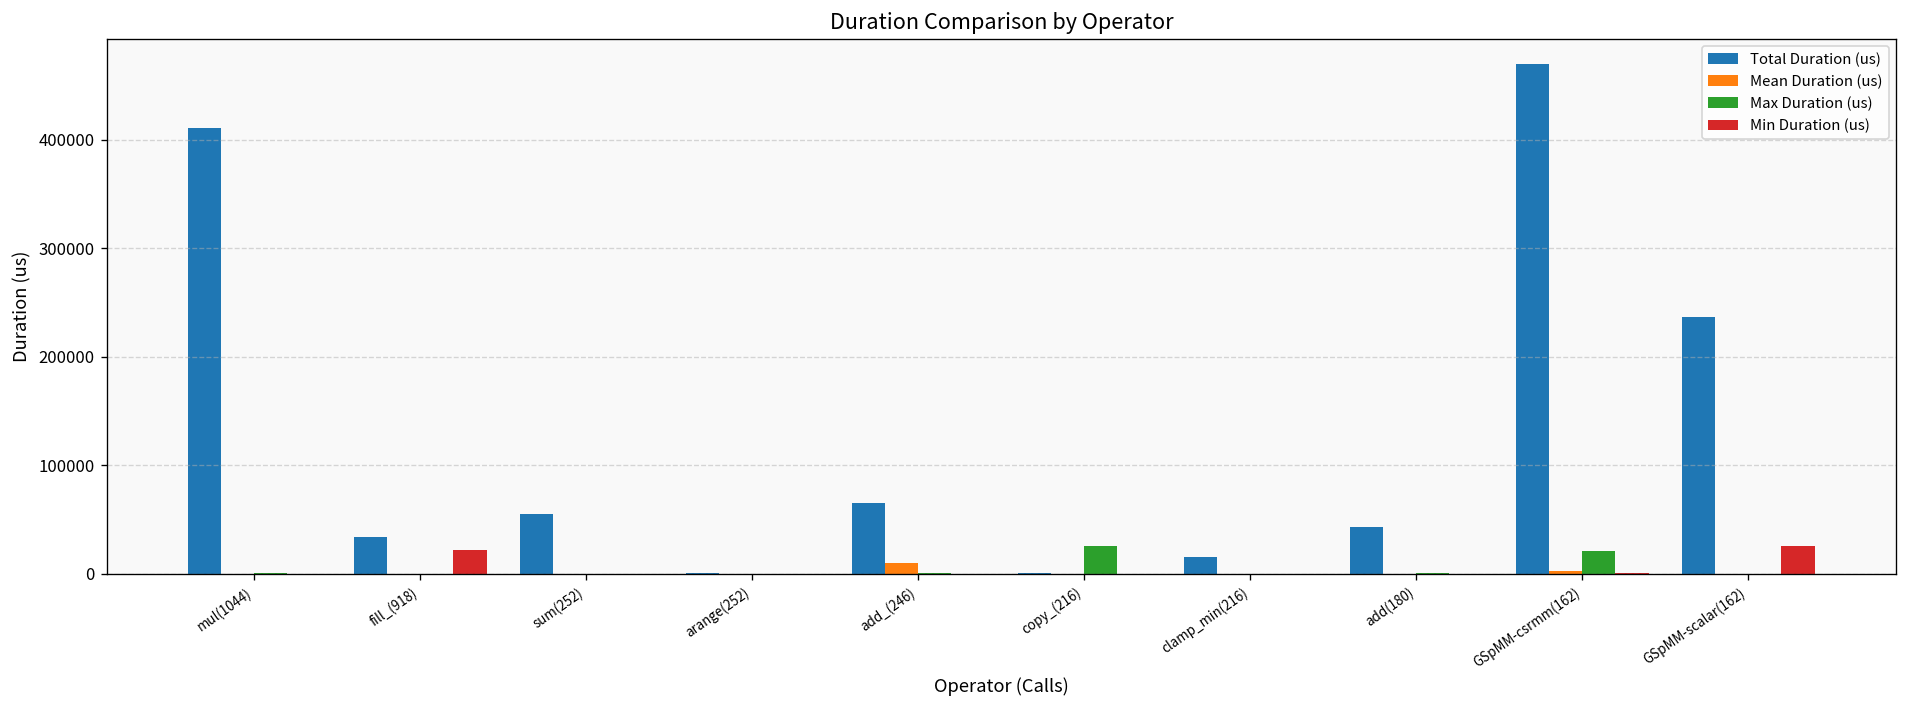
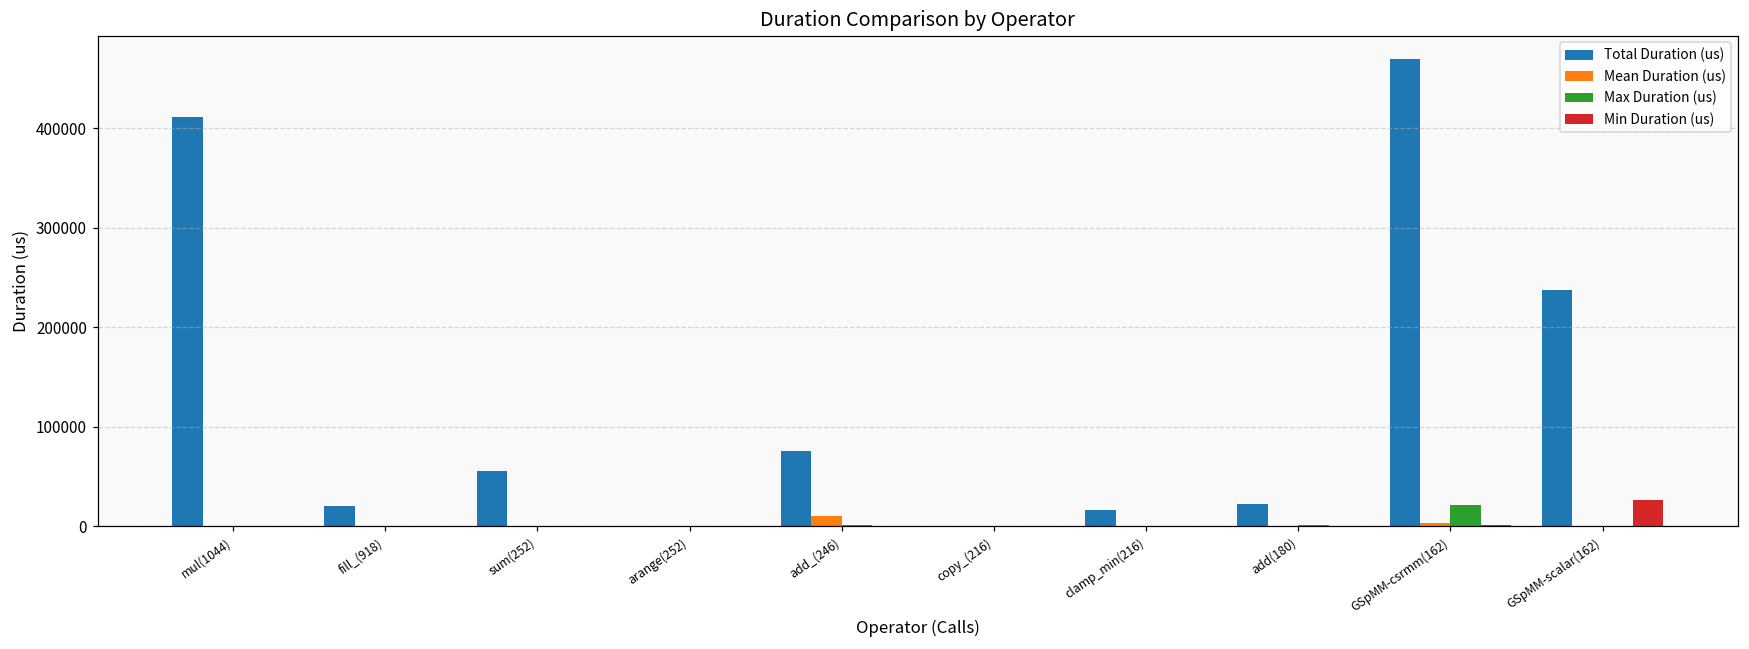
  {
    "Total Duration (us)": {
      "mul(1044)": 410000,
-     "fill_(918)": 30000,
+     "fill_(918)": 20000,
      "sum(252)": 60000,
-     "add_(246)": 70000,
+     "add_(246)": 80000,
      "clamp_min(216)": 20000,
-     "add(180)": 40000,
+     "add(180)": 20000,
      "GSpMM-csrmm(162)": 470000,
      "GSpMM-scalar(162)": 240000
    },
    "Mean Duration (us)": {
      "add_(246)": 10000,
      "GSpMM-csrmm(162)": 0
    },
    "Max Duration (us)": {
-     "copy_(216)": 30000,
+     "copy_(216)": 0,
      "GSpMM-csrmm(162)": 20000
    },
    "Min Duration (us)": {
-     "fill_(918)": 20000,
+     "fill_(918)": 0,
      "add_(246)": 0,
      "clamp_min(216)": 0,
      "GSpMM-scalar(162)": 30000
    }
  }
